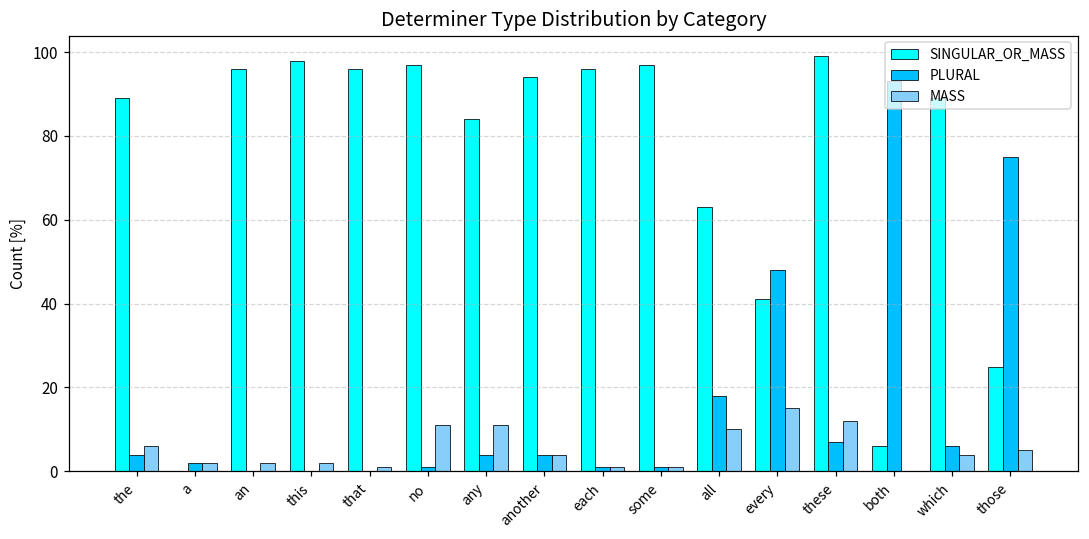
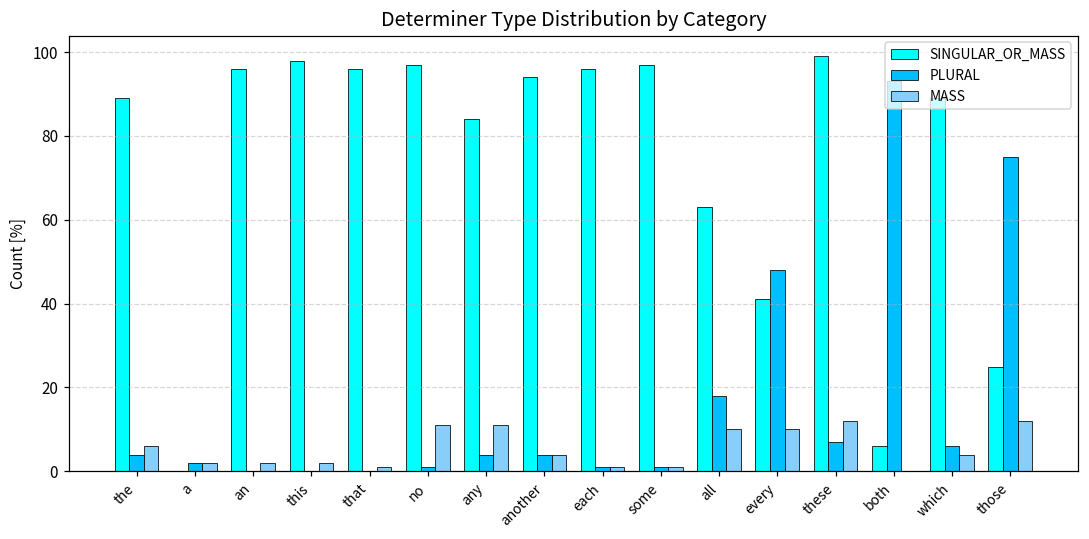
  {
    "SINGULAR_OR_MASS": {
      "the": 89,
      "a": 0,
      "an": 96,
      "this": 98,
      "that": 96,
      "no": 97,
      "any": 84,
      "another": 94,
      "each": 96,
      "some": 97,
      "all": 63,
      "every": 41,
      "these": 99,
      "both": 6,
      "those": 25
    },
    "PLURAL": {
      "the": 4,
      "a": 2,
      "an": 0,
      "this": 0,
      "that": 0,
      "no": 1,
      "any": 4,
      "another": 4,
      "each": 1,
      "some": 1,
      "all": 18,
      "every": 48,
      "these": 7,
      "which": 6,
      "those": 75
    },
    "MASS": {
      "the": 6,
      "a": 2,
      "an": 2,
      "this": 2,
      "that": 1,
      "no": 11,
      "any": 11,
      "another": 4,
      "each": 1,
      "some": 1,
      "all": 10,
-     "every": 15,
+     "every": 10,
      "these": 12,
      "both": 0,
      "which": 4,
-     "those": 5
+     "those": 12
    }
  }
